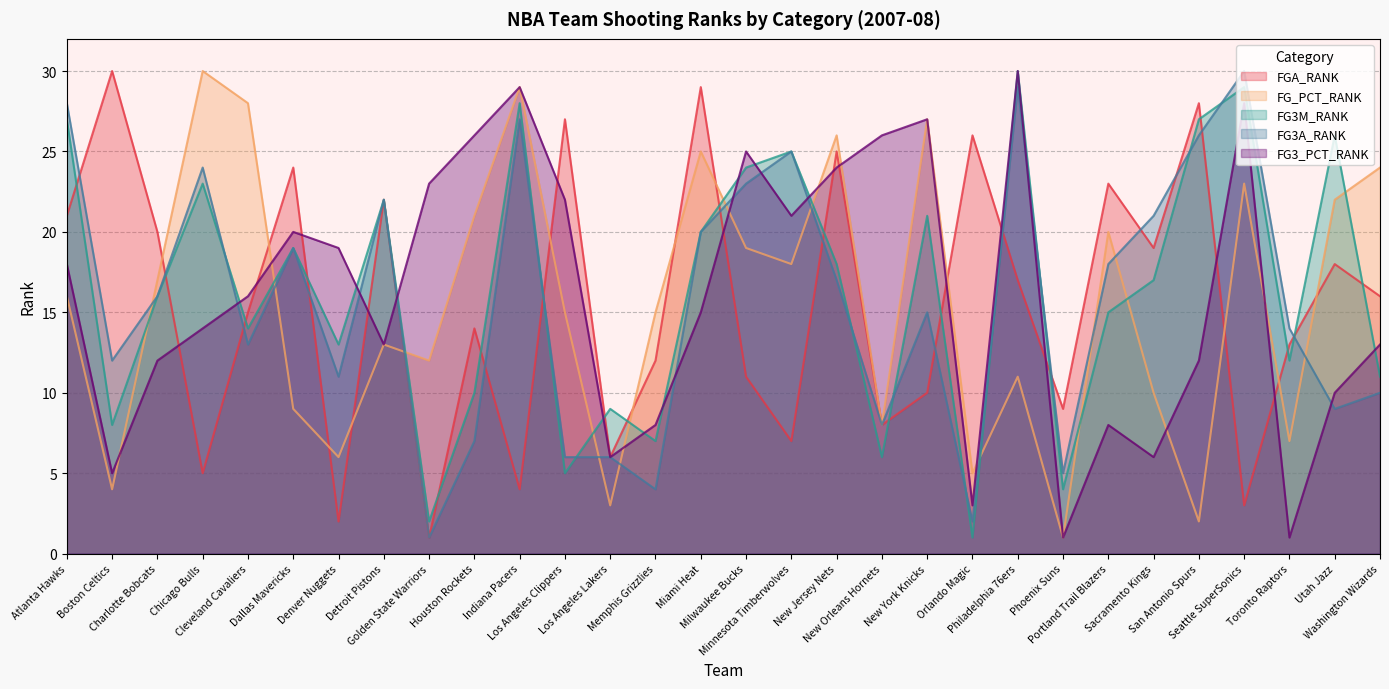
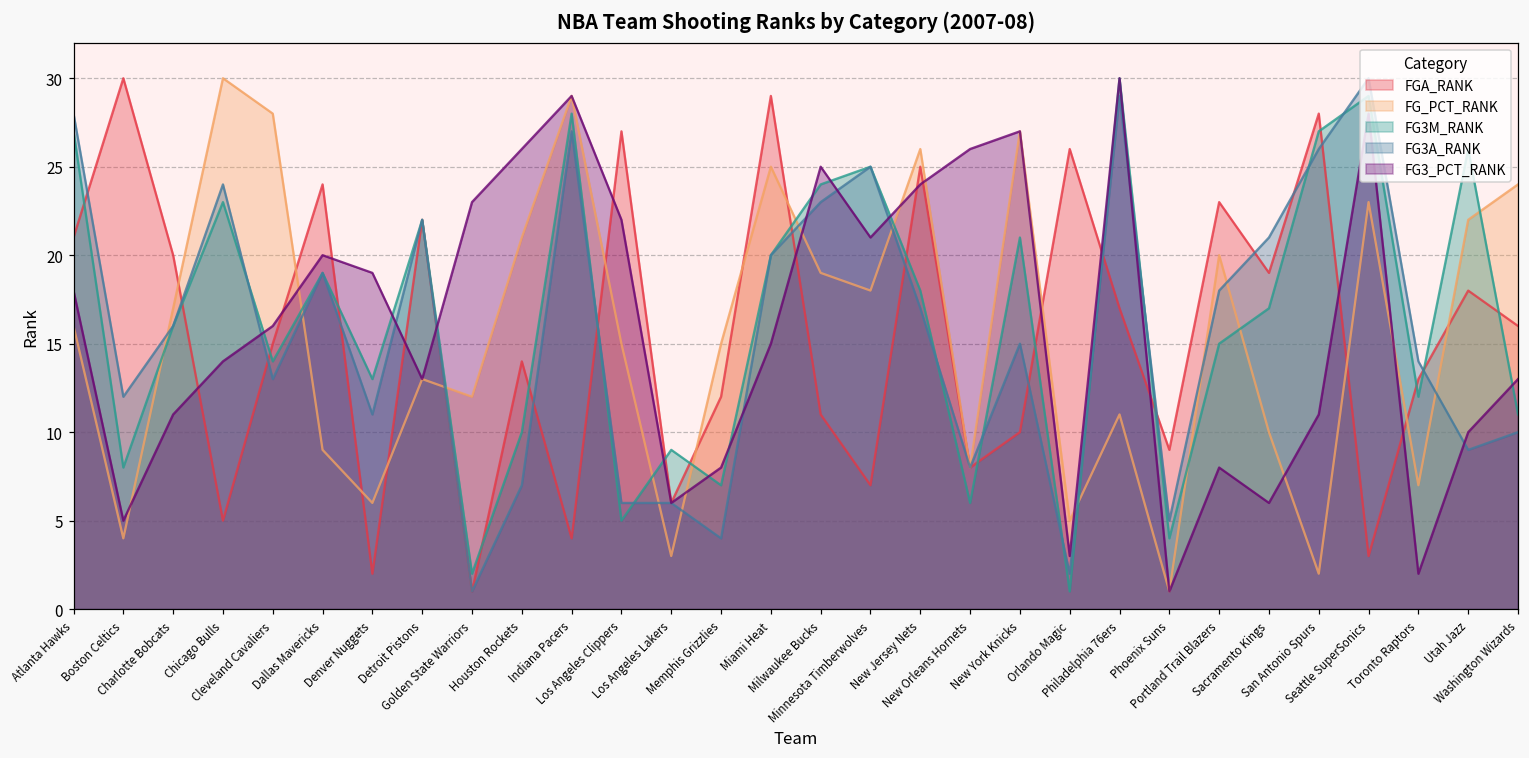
  {
    "FG3_PCT_RANK": {
      "Atlanta Hawks": 18,
      "Boston Celtics": 5,
-     "Charlotte Bobcats": 12,
+     "Charlotte Bobcats": 11,
      "Chicago Bulls": 14,
      "Cleveland Cavaliers": 16,
      "Dallas Mavericks": 20,
      "Denver Nuggets": 19,
      "Golden State Warriors": 23,
      "Houston Rockets": 26,
      "Los Angeles Clippers": 22,
      "Memphis Grizzlies": 8,
      "Miami Heat": 15,
      "Milwaukee Bucks": 25,
      "Minnesota Timberwolves": 21,
      "New Jersey Nets": 24,
      "New Orleans Hornets": 26,
      "Orlando Magic": 3,
      "Portland Trail Blazers": 8,
      "Sacramento Kings": 6,
-     "San Antonio Spurs": 12,
-     "Toronto Raptors": 1,
+     "San Antonio Spurs": 11,
+     "Toronto Raptors": 2,
      "Utah Jazz": 10,
      "Washington Wizards": 13
    }
  }
